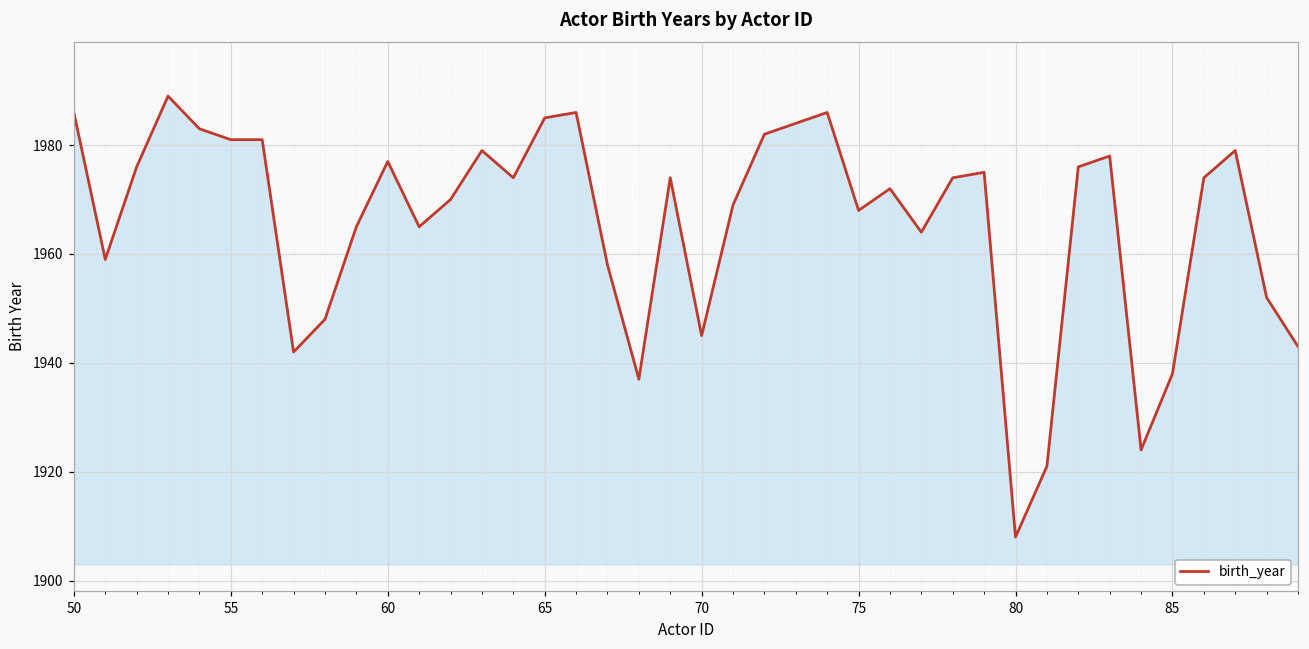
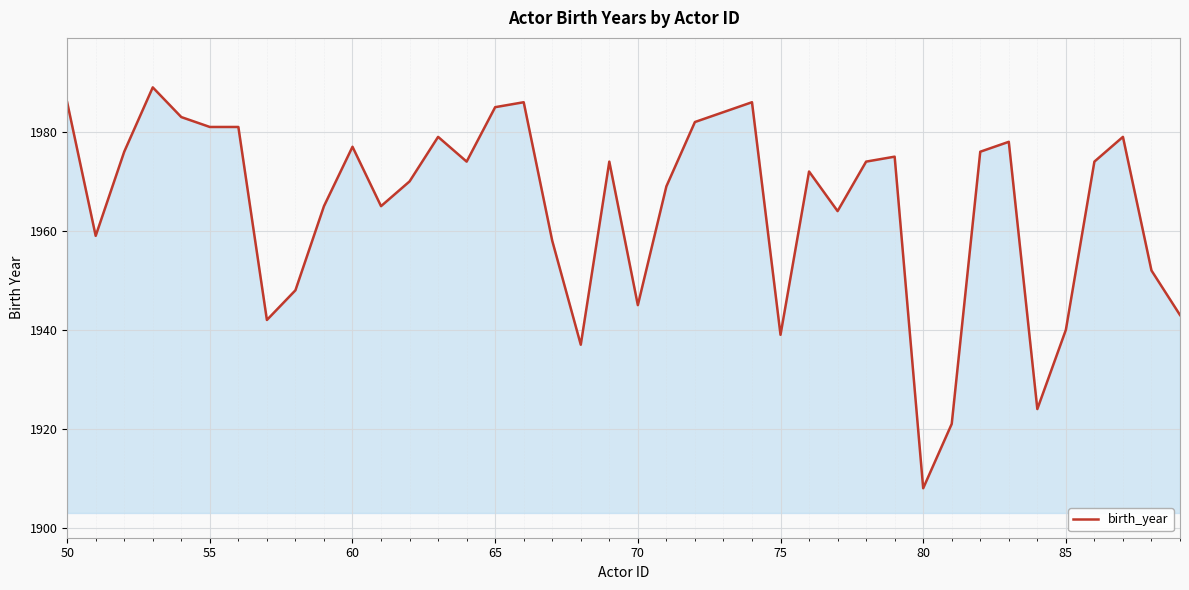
  {
    "50": 1986,
    "55": 1981,
    "60": 1977,
    "65": 1985,
    "70": 1945,
-   "75": 1968,
+   "75": 1939,
    "80": 1908,
-   "85": 1938
+   "85": 1940
  }
